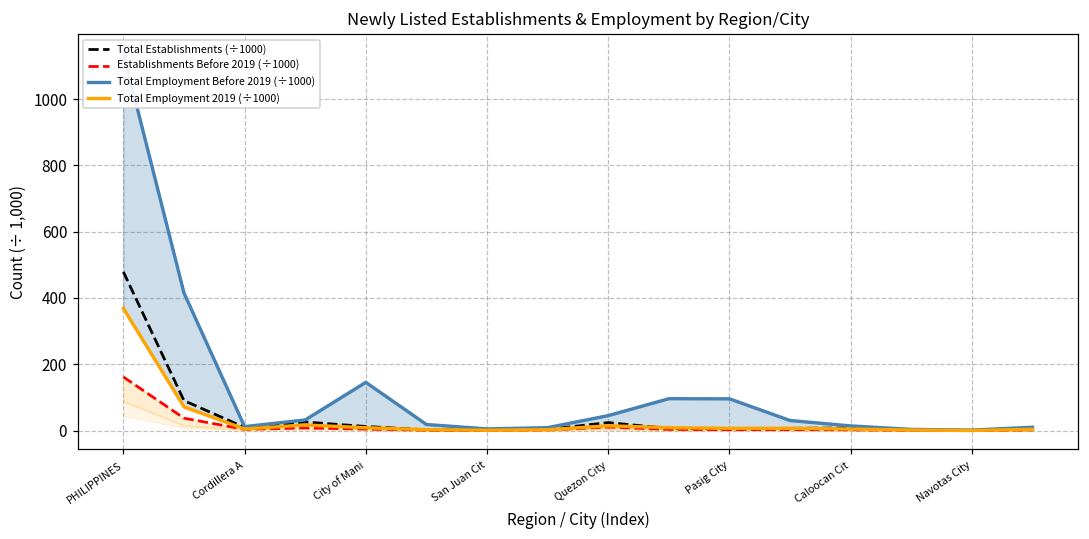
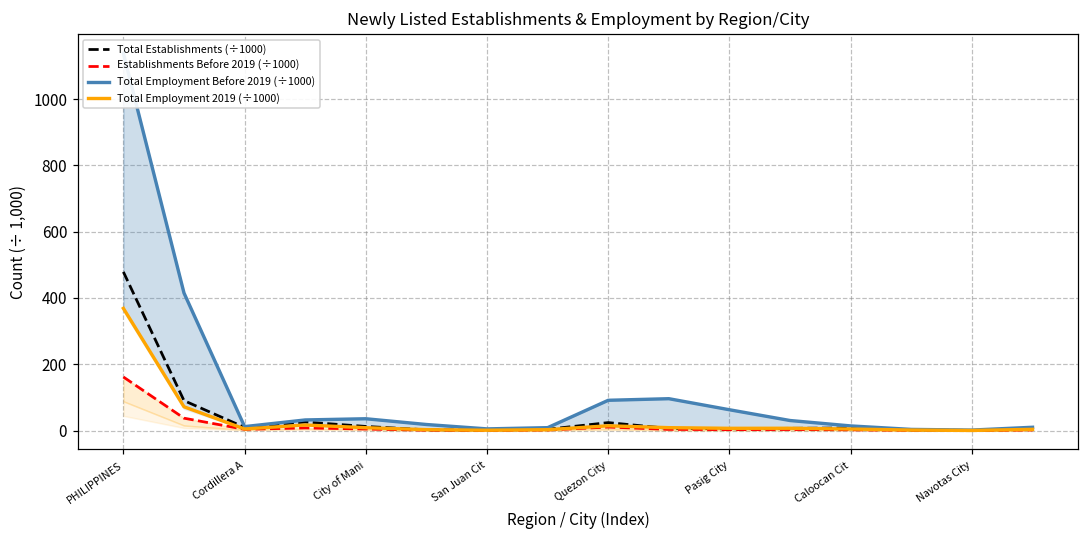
  {
    "Total Establishments (÷1000)": {
      "PHILIPPINES": 480,
      "Quezon City": 20
    },
    "Establishments Before 2019 (÷1000)": {
      "PHILIPPINES": 160
    },
    "Total Employment Before 2019 (÷1000)": {
-     "City of Mani": 150,
-     "Quezon City": 40,
-     "Pasig City": 100
+     "City of Mani": 40,
+     "Quezon City": 90,
+     "Pasig City": 60
    }
  }
